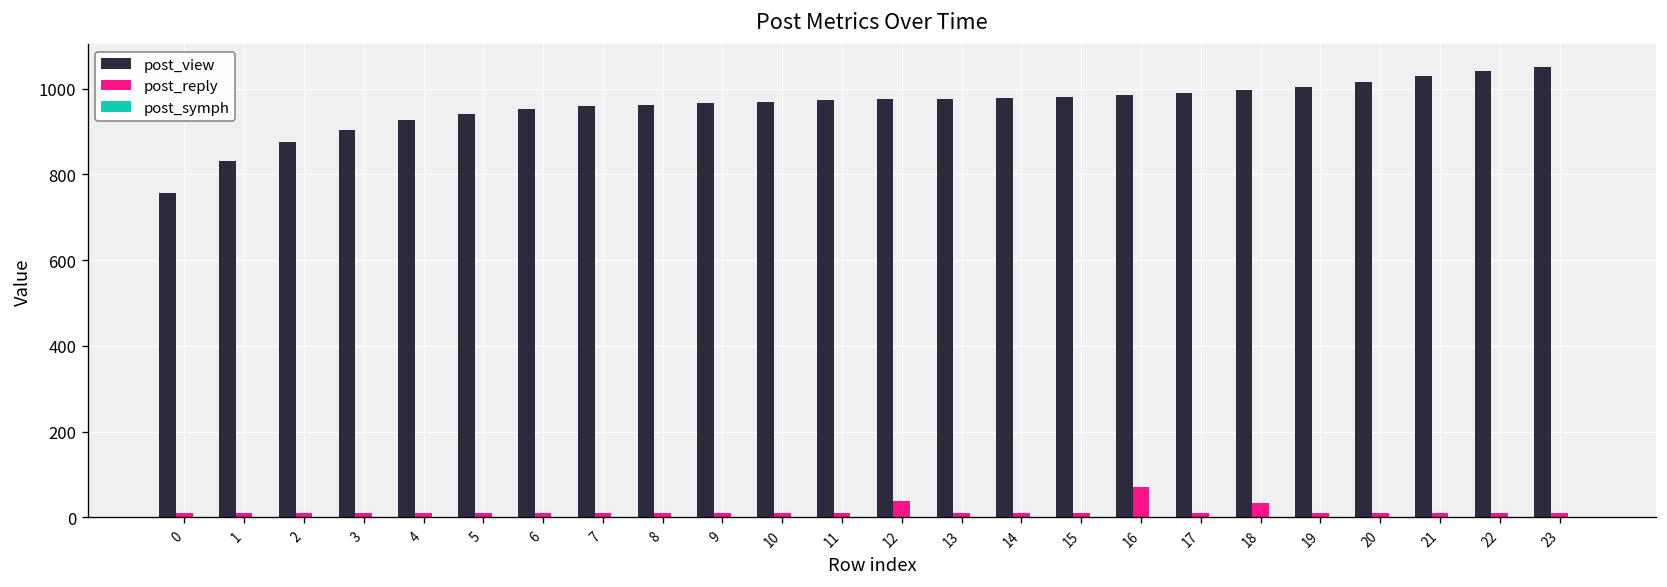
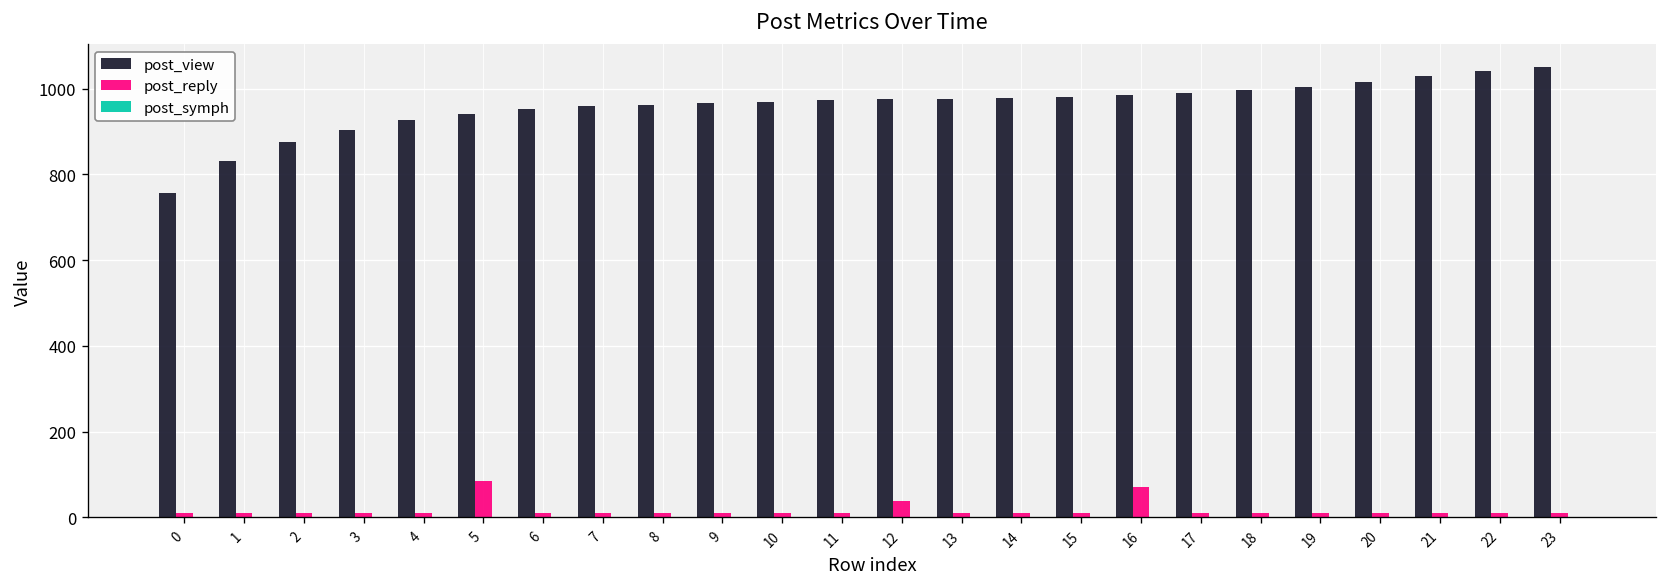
  {
    "post_view": {
      "0": 760,
      "1": 830,
      "2": 880,
      "3": 900,
      "4": 930,
      "5": 940,
      "6": 950,
      "7": 960,
      "8": 960,
      "9": 970,
      "10": 970,
      "11": 970,
      "12": 980,
      "13": 980,
      "14": 980,
      "15": 980,
      "16": 990,
      "17": 990,
      "18": 1000,
      "19": 1010,
      "20": 1020,
      "21": 1030,
      "22": 1040,
      "23": 1050
    },
    "post_reply": {
      "0": 10,
      "1": 10,
      "2": 10,
      "3": 10,
      "4": 10,
-     "5": 10,
+     "5": 80,
      "6": 10,
      "7": 10,
      "8": 10,
      "9": 10,
      "10": 10,
      "11": 10,
      "12": 40,
      "13": 10,
      "14": 10,
      "15": 10,
      "16": 70,
      "17": 10,
-     "18": 30,
+     "18": 10,
      "19": 10,
      "20": 10,
      "21": 10,
      "22": 10,
      "23": 10
    },
    "post_symph": {
      "0": 0,
      "1": 0,
      "2": 0,
      "3": 0,
      "4": 0,
      "5": 0,
      "6": 0,
      "7": 0,
      "8": 0,
      "9": 0,
      "10": 0,
      "11": 0,
      "12": 0,
      "13": 0,
      "14": 0,
      "15": 0,
      "16": 0,
      "17": 0,
      "18": 0,
      "19": 0,
      "20": 0,
      "21": 0,
      "22": 0,
      "23": 0
    }
  }
